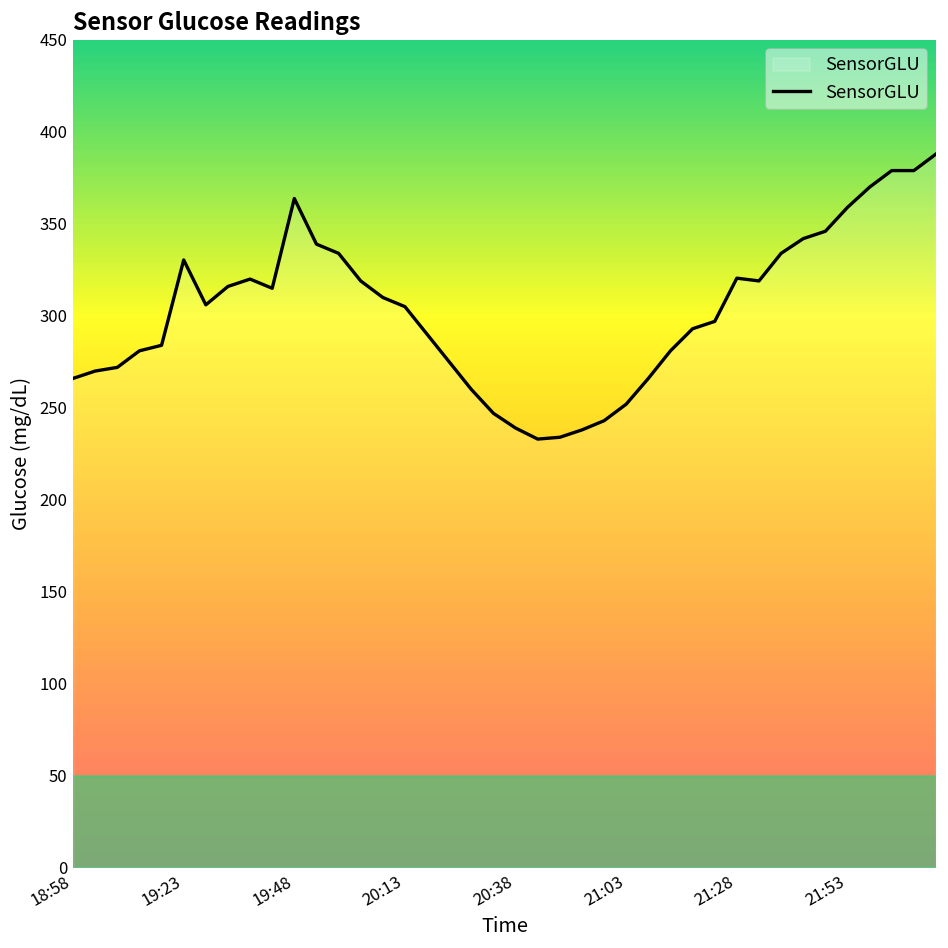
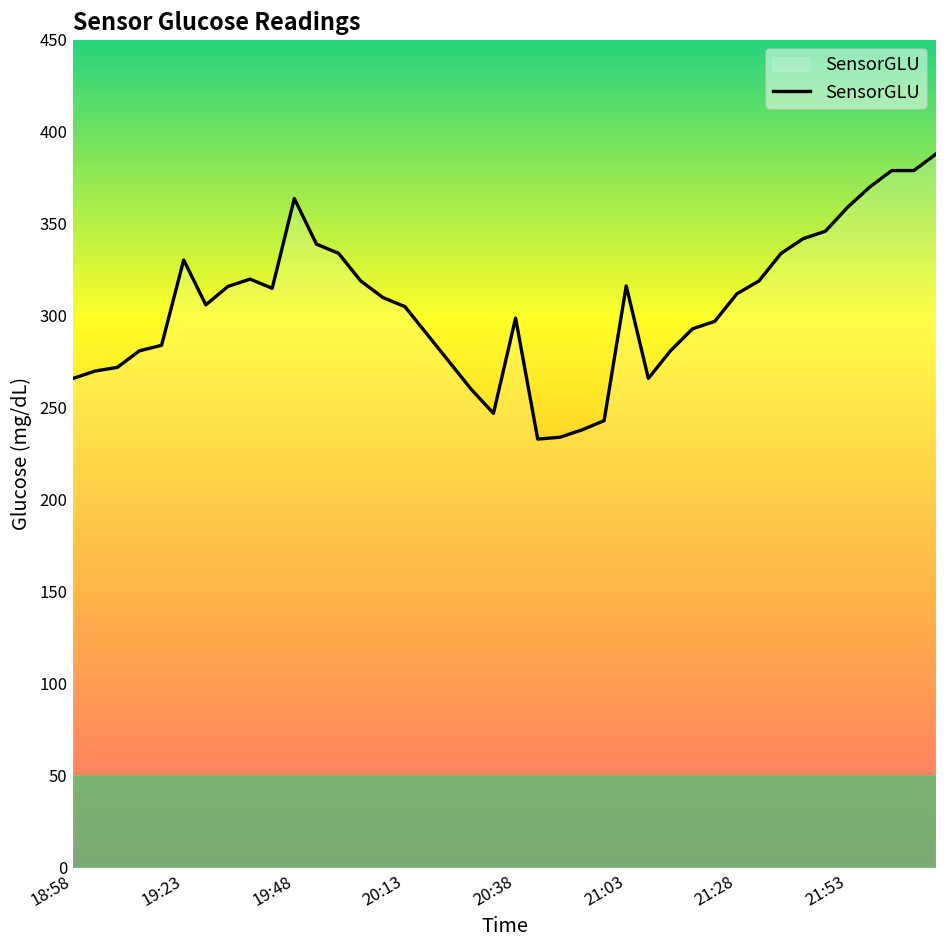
  {
    "18:58": 266,
    "19:23": 330,
    "19:48": 364,
    "20:13": 305,
-   "20:38": 239,
-   "21:03": 252,
-   "21:28": 321,
+   "20:38": 299,
+   "21:03": 316,
+   "21:28": 312,
    "21:53": 359
  }
